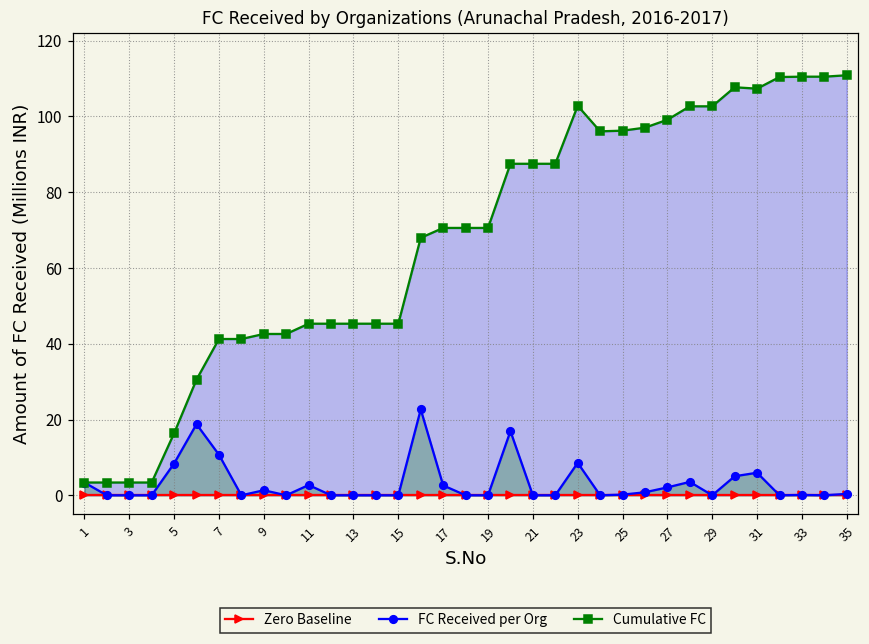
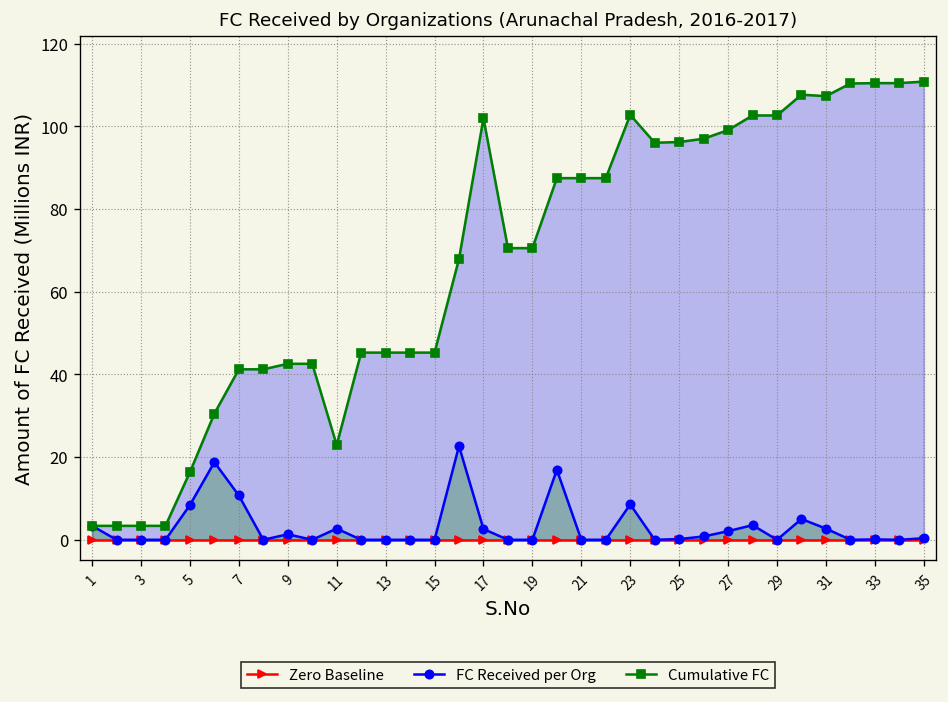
  {
    "Zero Baseline": {
      "1": 0,
      "5": 0,
      "7": 0,
      "9": 0,
      "11": 0,
      "17": 0,
      "23": 0,
      "27": 0,
      "31": 0
    },
    "FC Received per Org": {
      "5": 8,
      "7": 11,
      "9": 1,
      "11": 3,
      "17": 3,
      "23": 9,
      "27": 2,
-     "31": 6
+     "31": 3
    },
    "Cumulative FC": {
      "3": 3,
      "5": 16,
      "7": 41,
      "9": 43,
-     "11": 45,
+     "11": 23,
      "13": 45,
      "15": 45,
-     "17": 71,
+     "17": 102,
      "19": 71,
      "21": 87,
      "23": 103,
      "25": 96,
      "27": 99,
      "29": 103,
      "31": 107,
      "33": 110,
      "35": 111
    }
  }
